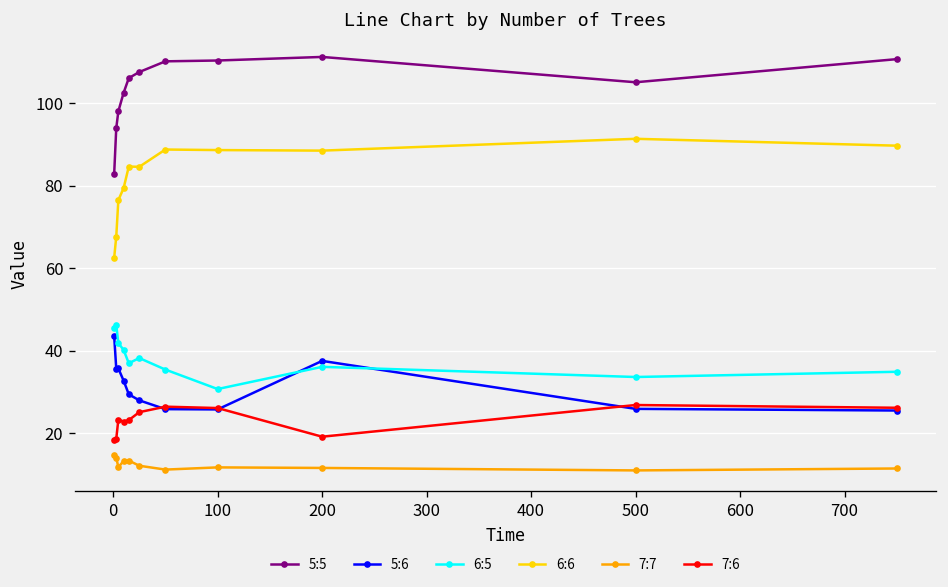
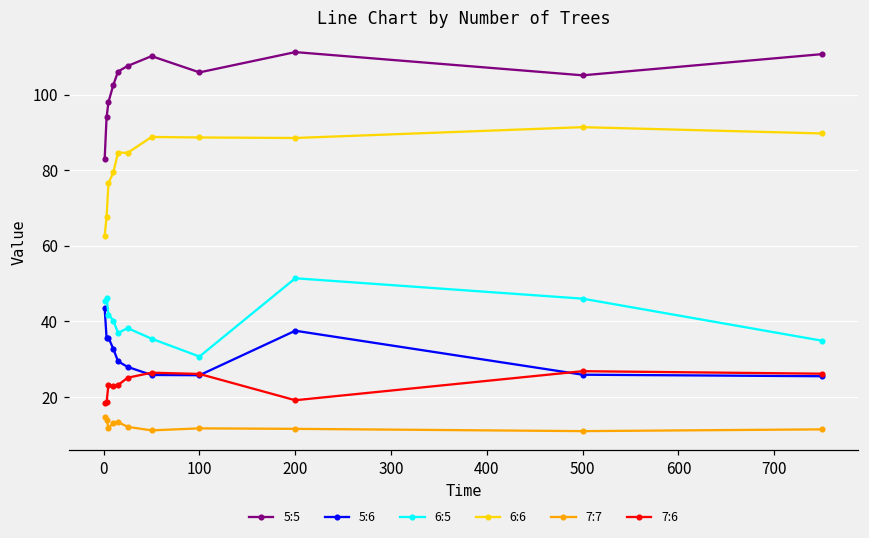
  {
    "5:5": {
-     "100": 110,
+     "100": 106,
      "200": 111,
      "500": 105
    },
    "5:6": {
      "200": 38,
      "500": 26
    },
    "6:5": {
      "100": 31,
-     "200": 36,
-     "500": 34
+     "200": 51,
+     "500": 46
    },
    "7:6": {
      "200": 19,
      "500": 27
    }
  }
